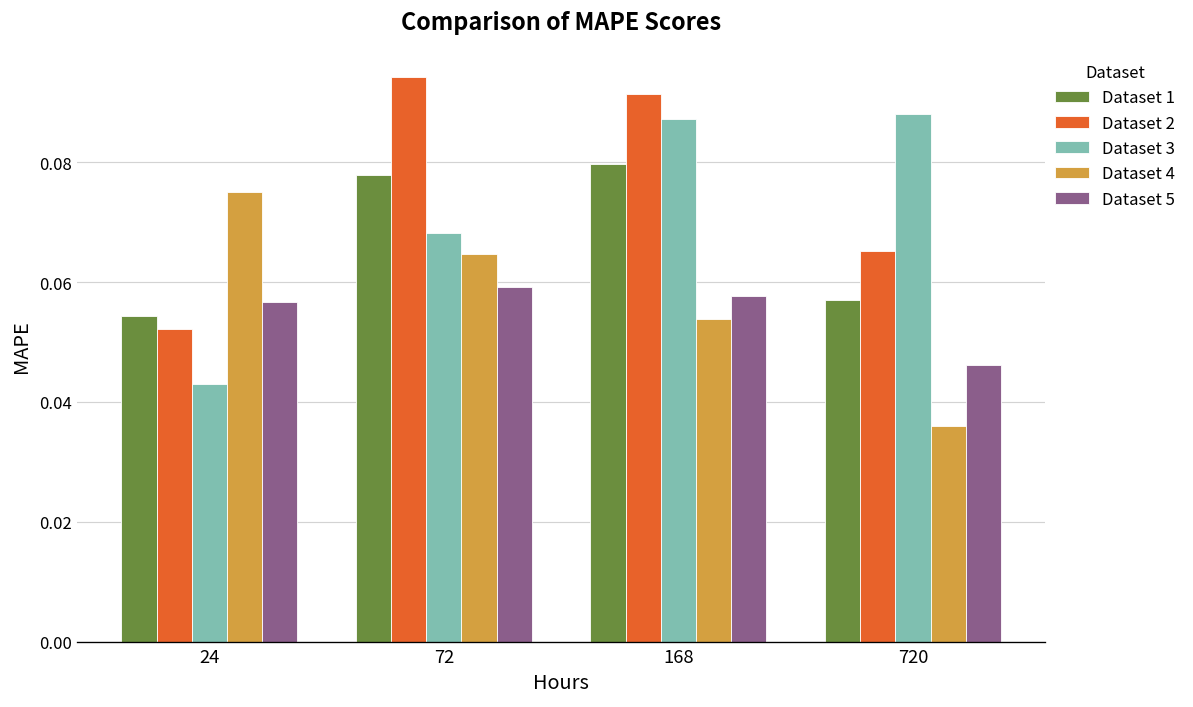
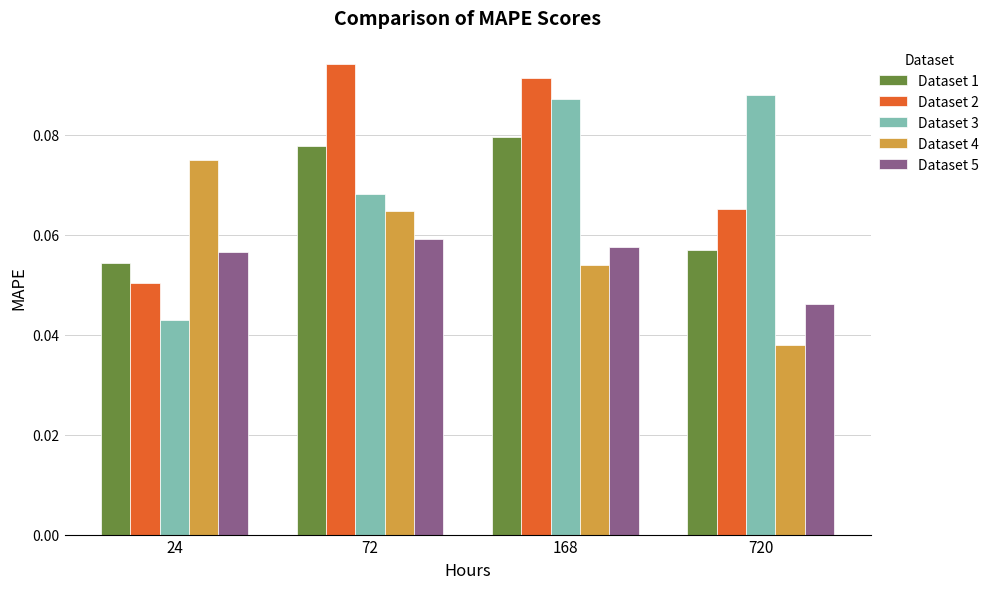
  {
    "Dataset 1": {
      "24": 0.054,
      "72": 0.078,
      "168": 0.080,
      "720": 0.057
    },
    "Dataset 2": {
-     "24": 0.052,
+     "24": 0.050,
      "72": 0.094,
      "168": 0.091,
      "720": 0.065
    },
    "Dataset 3": {
      "24": 0.043,
      "72": 0.068,
      "168": 0.087,
      "720": 0.088
    },
    "Dataset 4": {
      "24": 0.075,
      "72": 0.065,
      "168": 0.054,
-     "720": 0.036
+     "720": 0.038
    },
    "Dataset 5": {
      "24": 0.057,
      "72": 0.059,
      "168": 0.058,
      "720": 0.046
    }
  }
